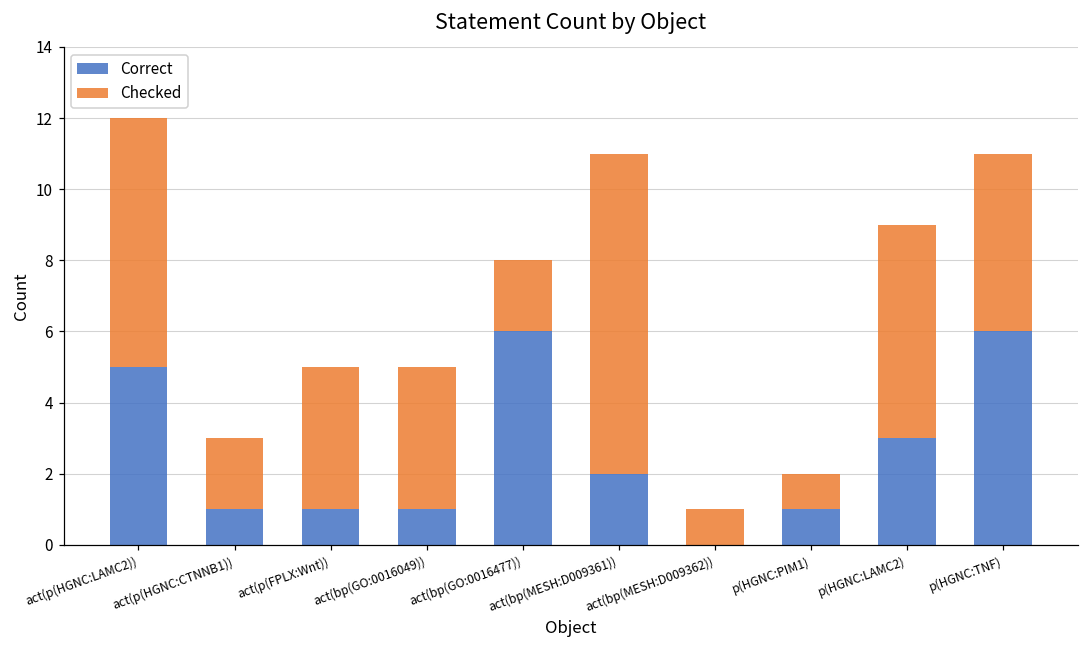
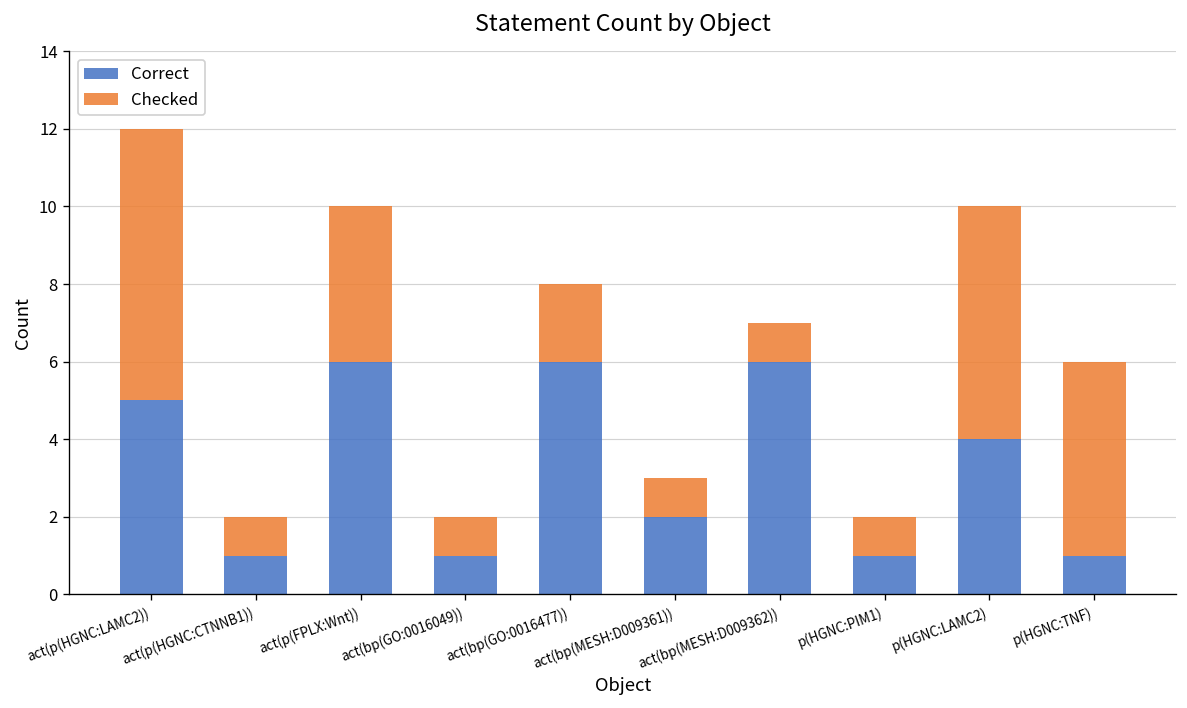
  {
    "Correct": {
      "act(p(HGNC:LAMC2))": 5,
      "act(p(HGNC:CTNNB1))": 1,
-     "act(p(FPLX:Wnt))": 1,
+     "act(p(FPLX:Wnt))": 6,
      "act(bp(GO:0016049))": 1,
      "act(bp(GO:0016477))": 6,
      "act(bp(MESH:D009361))": 2,
-     "act(bp(MESH:D009362))": 0,
+     "act(bp(MESH:D009362))": 6,
      "p(HGNC:PIM1)": 1,
-     "p(HGNC:LAMC2)": 3,
-     "p(HGNC:TNF)": 6
+     "p(HGNC:LAMC2)": 4,
+     "p(HGNC:TNF)": 1
    },
    "Checked": {
      "act(p(HGNC:LAMC2))": 7,
-     "act(p(HGNC:CTNNB1))": 2,
+     "act(p(HGNC:CTNNB1))": 1,
      "act(p(FPLX:Wnt))": 4,
-     "act(bp(GO:0016049))": 4,
+     "act(bp(GO:0016049))": 1,
      "act(bp(GO:0016477))": 2,
-     "act(bp(MESH:D009361))": 9,
+     "act(bp(MESH:D009361))": 1,
      "act(bp(MESH:D009362))": 1,
      "p(HGNC:PIM1)": 1,
      "p(HGNC:LAMC2)": 6,
      "p(HGNC:TNF)": 5
    }
  }
